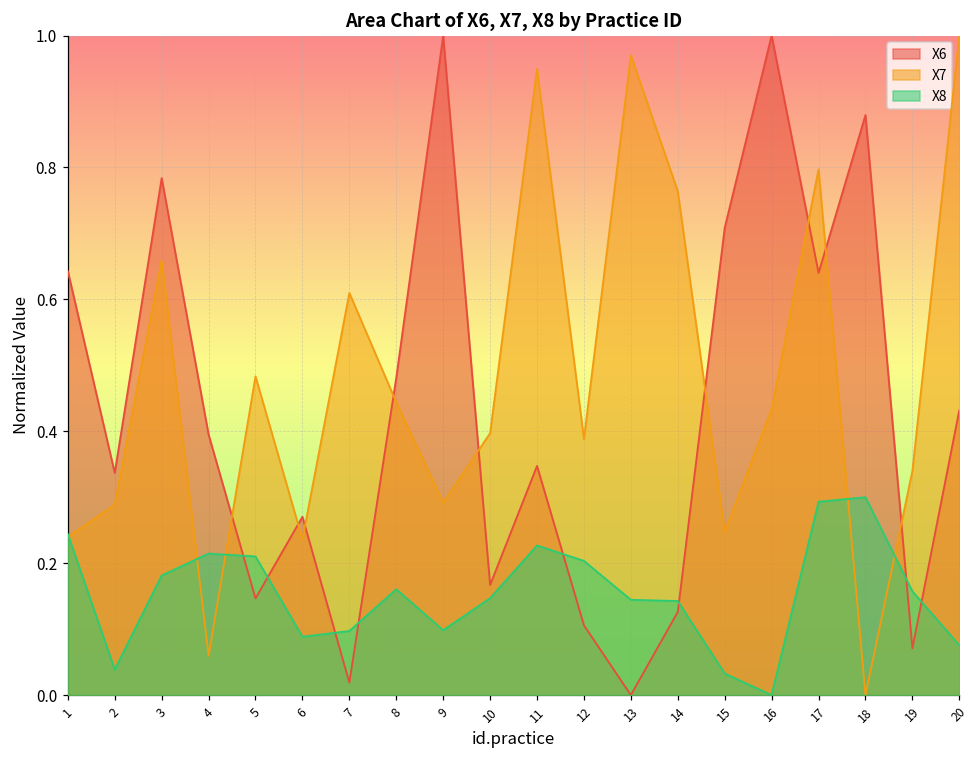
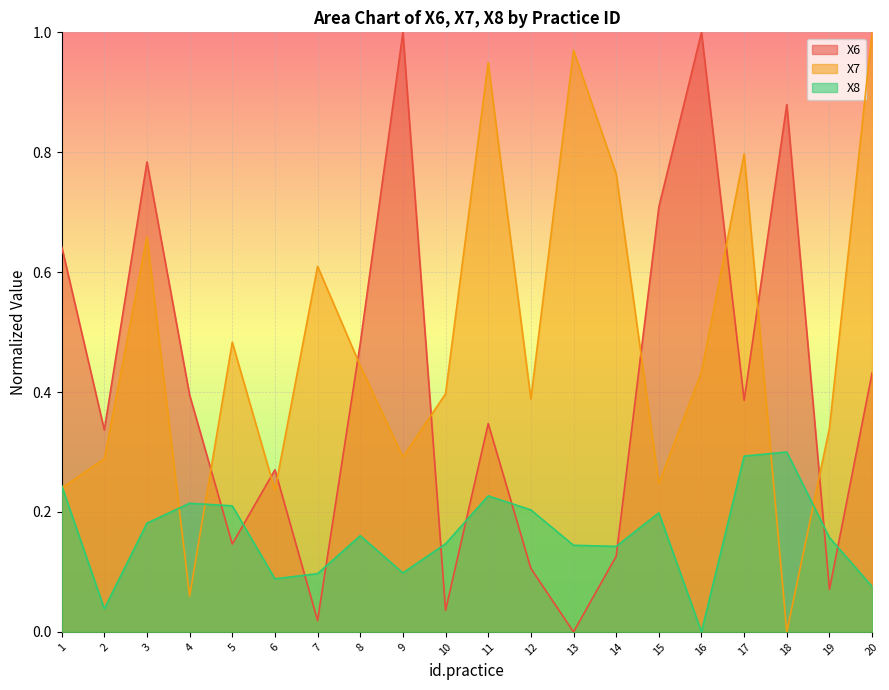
  {
    "X6": {
      "1": 0.64,
      "2": 0.34,
      "3": 0.78,
      "4": 0.40,
      "5": 0.15,
      "6": 0.27,
      "7": 0.02,
      "8": 0.48,
      "9": 1.00,
-     "10": 0.17,
+     "10": 0.04,
      "11": 0.35,
      "12": 0.11,
      "13": 0.00,
      "14": 0.13,
      "15": 0.71,
      "16": 1.00,
-     "17": 0.64,
+     "17": 0.39,
      "18": 0.88,
      "19": 0.07,
      "20": 0.43
    },
    "X7": {
      "2": 0.29,
      "3": 0.66,
      "4": 0.06,
      "5": 0.48,
      "6": 0.24,
      "7": 0.61,
      "8": 0.44,
      "9": 0.29,
      "10": 0.40,
      "11": 0.95,
      "12": 0.39,
      "13": 0.97,
      "14": 0.76,
      "15": 0.25,
      "16": 0.43,
      "17": 0.80,
      "18": 0.00,
      "19": 0.34,
      "20": 1.00
    },
    "X8": {
      "2": 0.04,
      "3": 0.18,
      "4": 0.21,
      "5": 0.21,
      "6": 0.09,
      "7": 0.10,
      "8": 0.16,
      "9": 0.10,
      "10": 0.15,
      "11": 0.23,
      "12": 0.20,
      "13": 0.14,
      "14": 0.14,
-     "15": 0.03,
+     "15": 0.20,
      "16": 0.00,
      "17": 0.29,
      "18": 0.30,
      "19": 0.16,
      "20": 0.08
    }
  }
